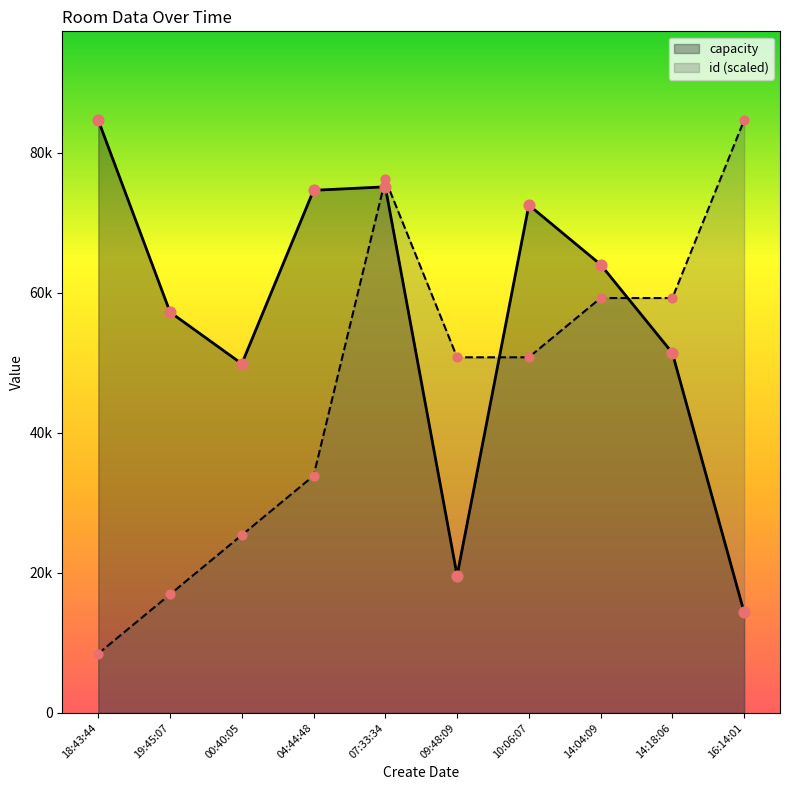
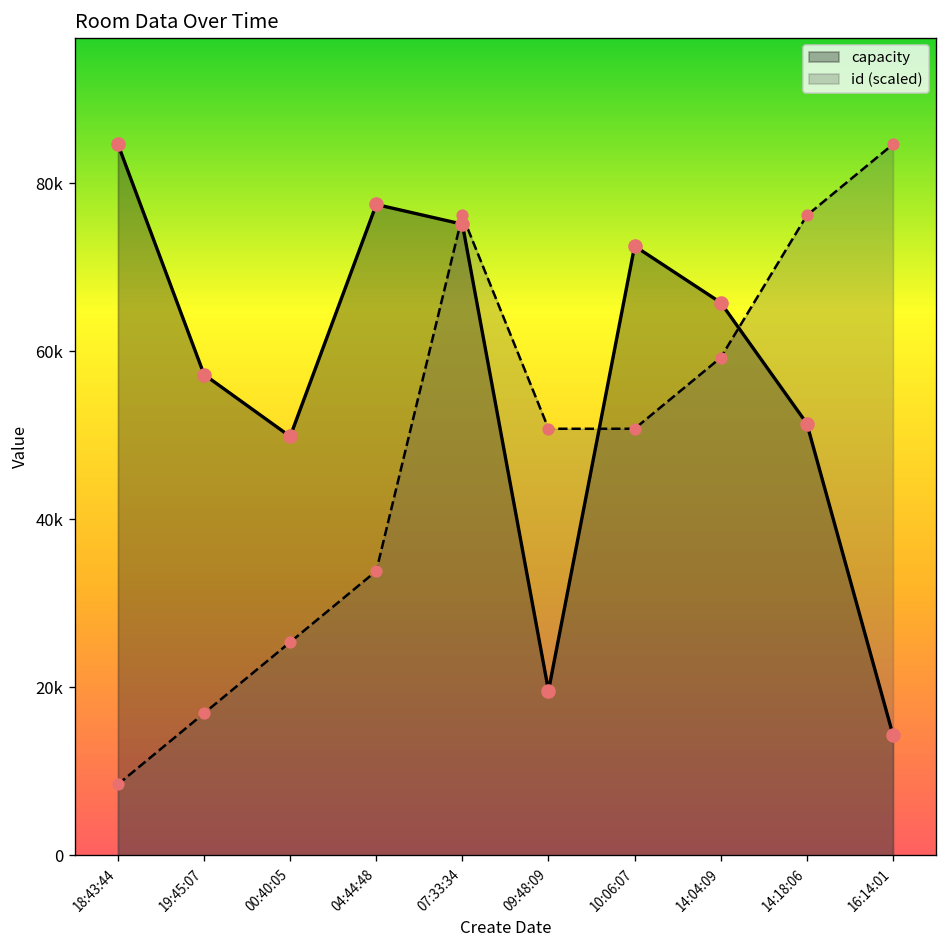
  {
    "capacity": {
      "18:43:44": 85000,
      "19:45:07": 57000,
      "00:40:05": 50000,
-     "04:44:48": 75000,
+     "04:44:48": 77000,
      "07:33:34": 75000,
      "09:48:09": 20000,
      "10:06:07": 73000,
-     "14:04:09": 64000,
+     "14:04:09": 66000,
      "14:18:06": 51000,
      "16:14:01": 14000
    },
    "id (scaled)": {
      "18:43:44": 8000,
      "19:45:07": 17000,
      "00:40:05": 25000,
      "04:44:48": 34000,
      "07:33:34": 76000,
      "09:48:09": 51000,
      "10:06:07": 51000,
      "14:04:09": 59000,
-     "14:18:06": 59000,
+     "14:18:06": 76000,
      "16:14:01": 85000
    }
  }
